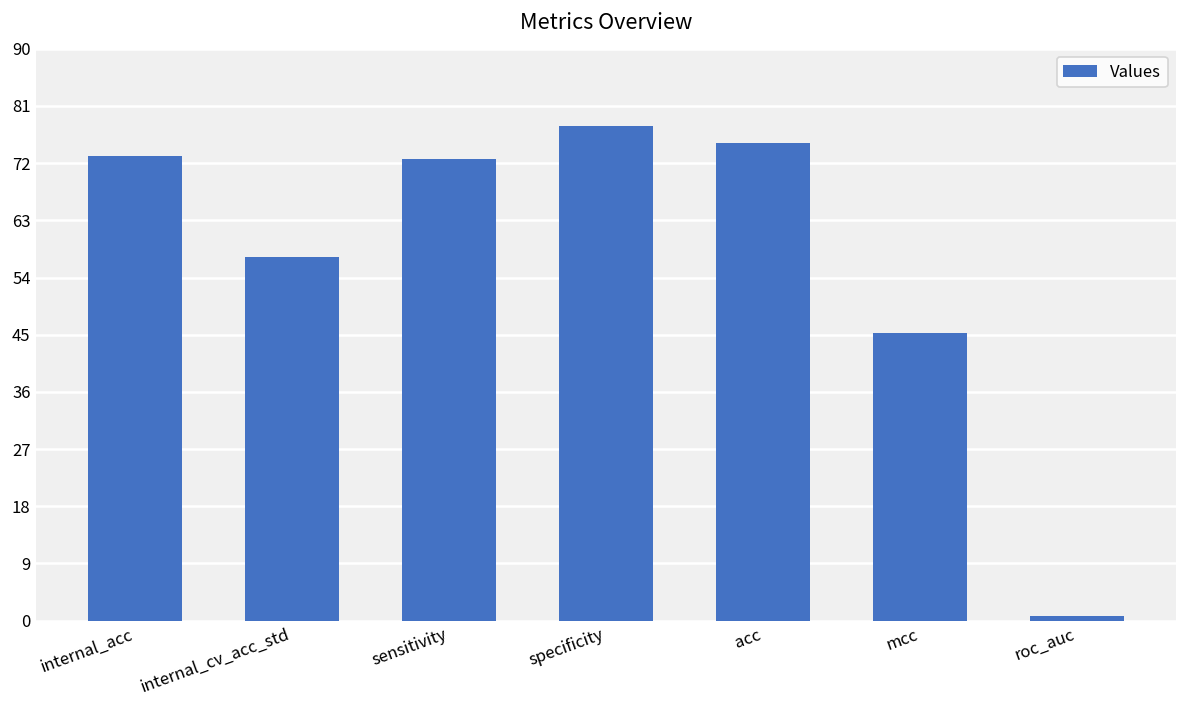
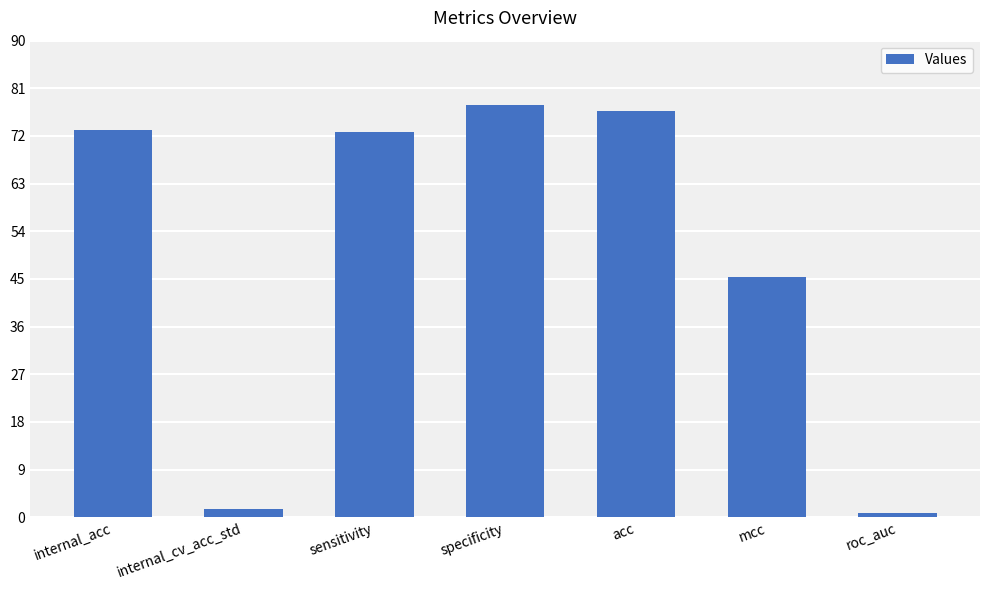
  {
    "internal_acc": 73,
-   "internal_cv_acc_std": 57,
+   "internal_cv_acc_std": 2,
    "sensitivity": 73,
    "specificity": 78,
-   "acc": 75,
+   "acc": 77,
    "mcc": 45,
    "roc_auc": 1
  }
